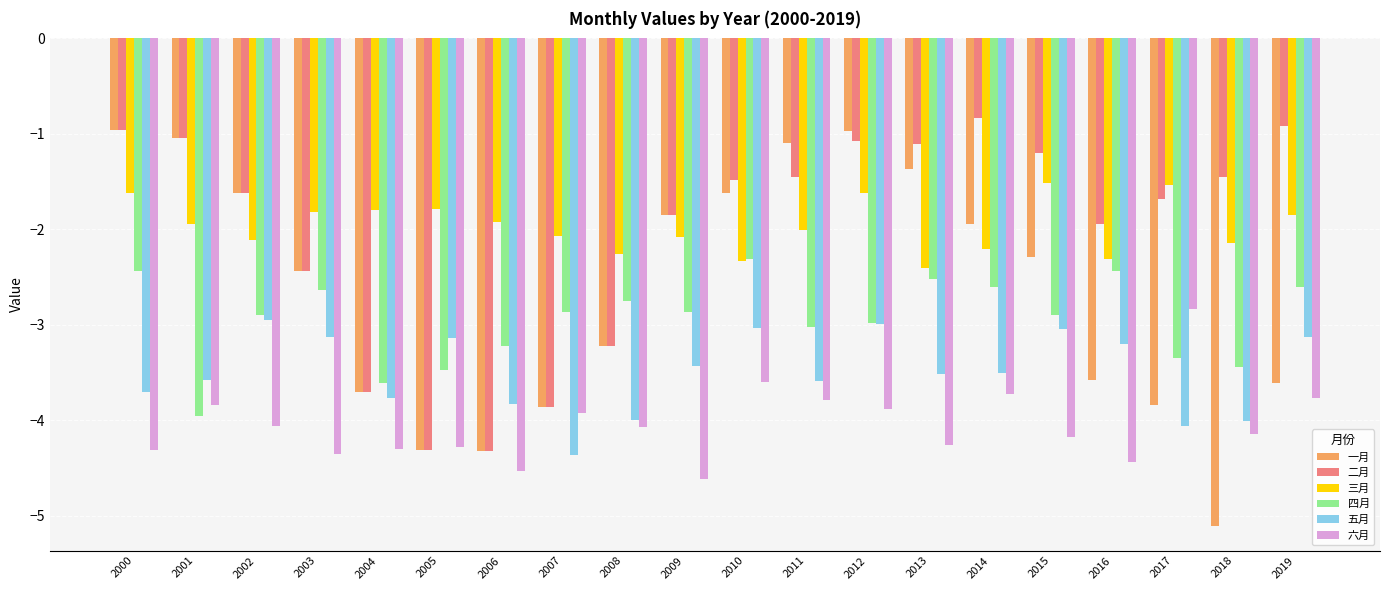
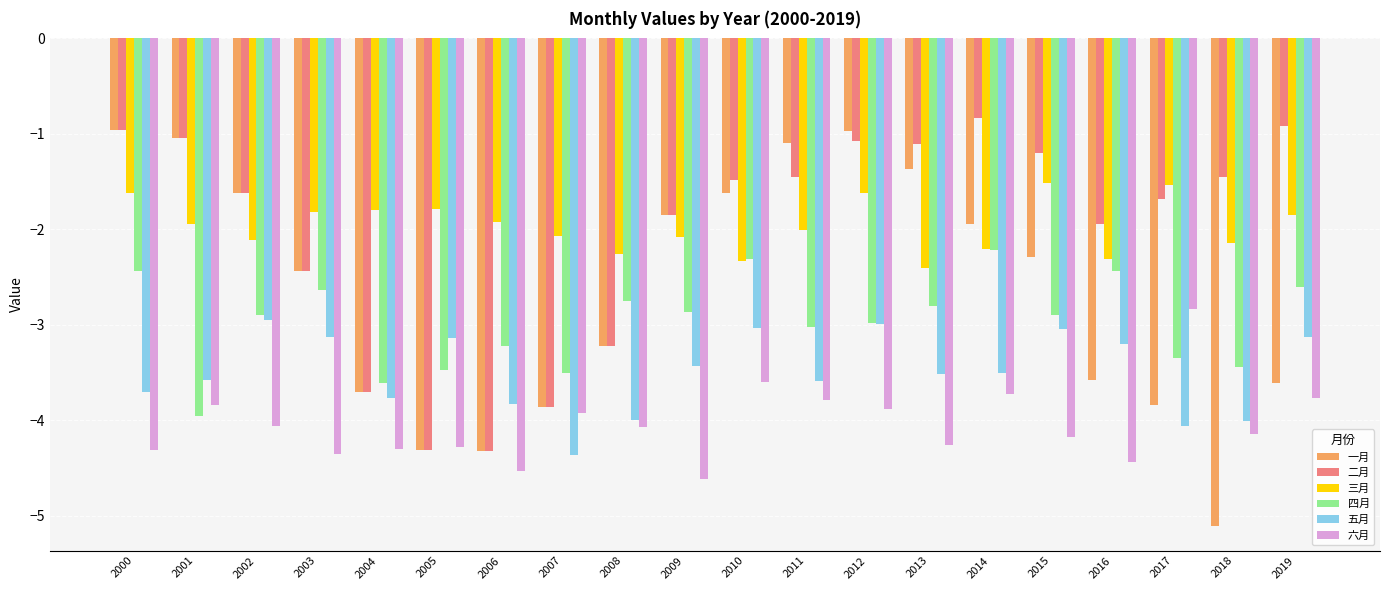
  {
    "三月": {
      "2000": -1.6,
      "2001": -1.9,
      "2002": -2.1,
      "2003": -1.8,
      "2004": -1.8,
      "2005": -1.8,
      "2006": -1.9,
      "2007": -2.1,
      "2008": -2.3,
      "2009": -2.1,
      "2010": -2.3,
      "2011": -2.0,
      "2012": -1.6,
      "2013": -2.4,
      "2014": -2.2,
      "2015": -1.5,
      "2016": -2.3,
      "2017": -1.5,
      "2018": -2.1,
      "2019": -1.9
    },
    "四月": {
      "2000": -2.4,
      "2001": -4.0,
      "2002": -2.9,
      "2003": -2.6,
      "2004": -3.6,
      "2005": -3.5,
      "2006": -3.2,
-     "2007": -2.9,
+     "2007": -3.5,
      "2008": -2.8,
      "2009": -2.9,
      "2010": -2.3,
      "2011": -3.0,
      "2012": -3.0,
-     "2013": -2.5,
-     "2014": -2.6,
+     "2013": -2.8,
+     "2014": -2.2,
      "2015": -2.9,
      "2016": -2.4,
      "2017": -3.3,
      "2018": -3.4,
      "2019": -2.6
    },
    "五月": {
      "2000": -3.7,
      "2001": -3.6,
      "2002": -3.0,
      "2003": -3.1,
      "2004": -3.8,
      "2005": -3.1,
      "2006": -3.8,
      "2007": -4.4,
      "2008": -4.0,
      "2009": -3.4,
      "2010": -3.0,
      "2011": -3.6,
      "2012": -3.0,
      "2013": -3.5,
      "2014": -3.5,
      "2015": -3.0,
      "2016": -3.2,
      "2017": -4.1,
      "2018": -4.0,
      "2019": -3.1
    },
    "六月": {
      "2000": -4.3,
      "2001": -3.8,
      "2002": -4.1,
      "2003": -4.4,
      "2004": -4.3,
      "2005": -4.3,
      "2006": -4.5,
      "2007": -3.9,
      "2008": -4.1,
      "2009": -4.6,
      "2010": -3.6,
      "2011": -3.8,
      "2012": -3.9,
      "2013": -4.3,
      "2014": -3.7,
      "2015": -4.2,
      "2016": -4.4,
      "2017": -2.8,
      "2018": -4.1,
      "2019": -3.8
    }
  }
